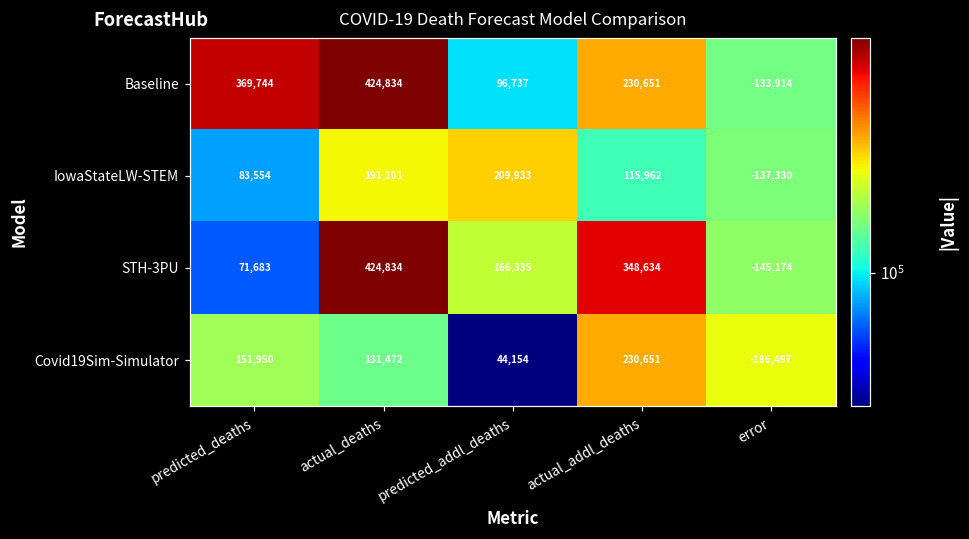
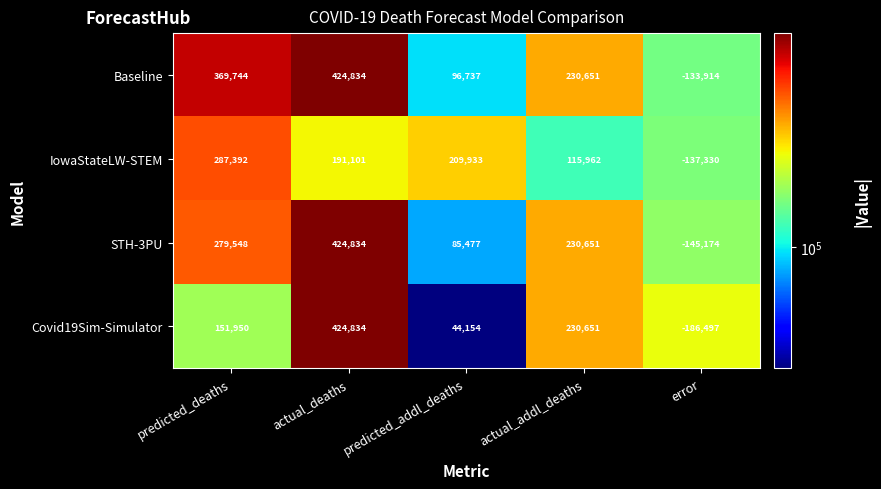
  {
    "Baseline": {
      "predicted_deaths": "369,744",
      "actual_deaths": "424,834",
      "predicted_addl_deaths": "96,737",
      "actual_addl_deaths": "230,651",
      "error": "-133,914"
    },
    "IowaStateLW-STEM": {
-     "predicted_deaths": "83,554",
+     "predicted_deaths": "287,392",
      "actual_deaths": "191,101",
      "predicted_addl_deaths": "209,933",
      "actual_addl_deaths": "115,962",
      "error": "-137,330"
    },
    "STH-3PU": {
-     "predicted_deaths": "71,683",
+     "predicted_deaths": "279,548",
      "actual_deaths": "424,834",
-     "predicted_addl_deaths": "166,335",
-     "actual_addl_deaths": "348,634",
+     "predicted_addl_deaths": "85,477",
+     "actual_addl_deaths": "230,651",
      "error": "-145,174"
    },
    "Covid19Sim-Simulator": {
      "predicted_deaths": "151,950",
-     "actual_deaths": "131,472",
+     "actual_deaths": "424,834",
      "predicted_addl_deaths": "44,154",
      "actual_addl_deaths": "230,651",
      "error": "-186,497"
    }
  }
